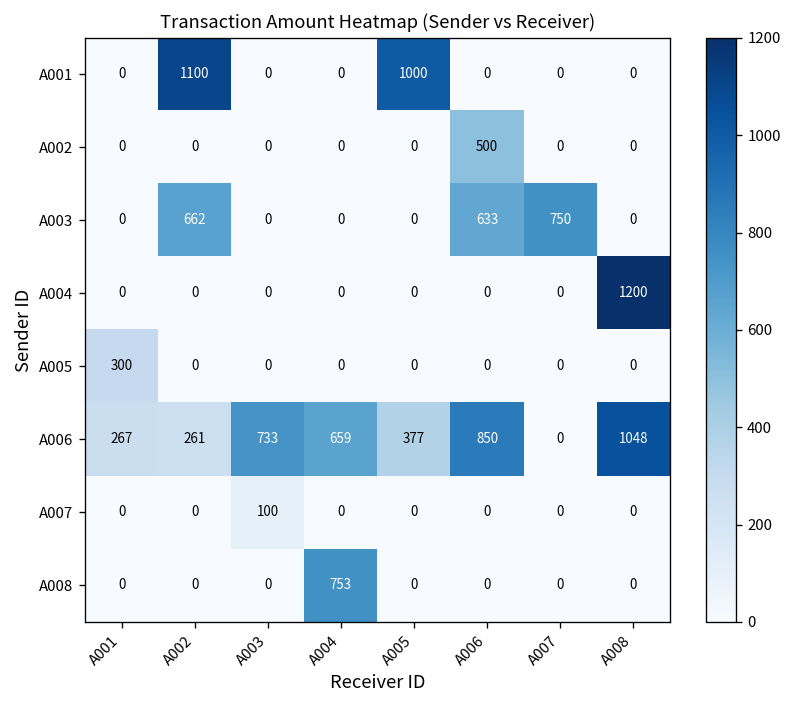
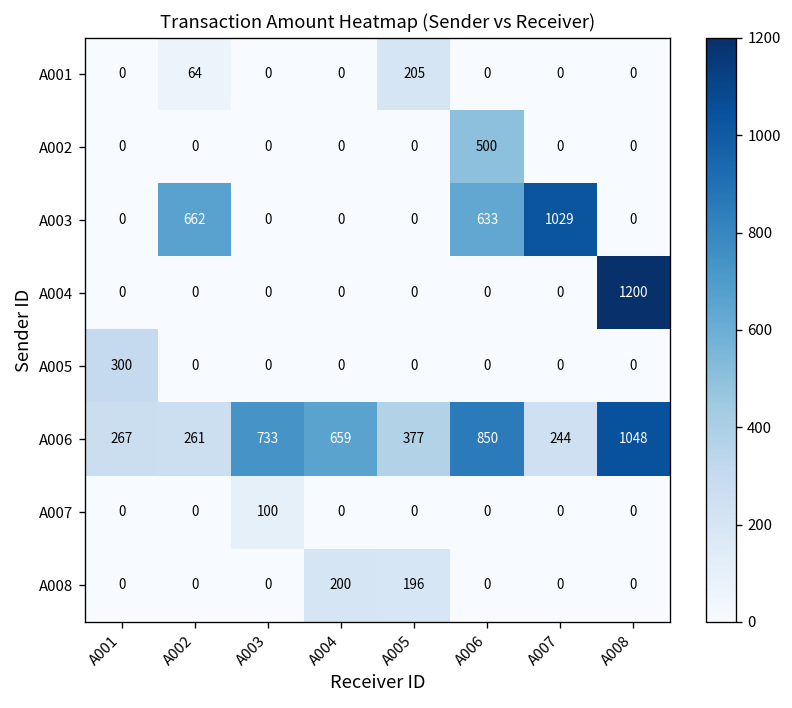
  {
    "A001": {
      "A001": 0,
-     "A002": 1100,
+     "A002": 64,
      "A003": 0,
      "A004": 0,
-     "A005": 1000,
+     "A005": 205,
      "A006": 0,
      "A007": 0,
      "A008": 0
    },
    "A002": {
      "A001": 0,
      "A002": 0,
      "A003": 0,
      "A004": 0,
      "A005": 0,
      "A006": 500,
      "A007": 0,
      "A008": 0
    },
    "A003": {
      "A001": 0,
      "A002": 662,
      "A003": 0,
      "A004": 0,
      "A005": 0,
      "A006": 633,
-     "A007": 750,
+     "A007": 1029,
      "A008": 0
    },
    "A004": {
      "A001": 0,
      "A002": 0,
      "A003": 0,
      "A004": 0,
      "A005": 0,
      "A006": 0,
      "A007": 0,
      "A008": 1200
    },
    "A005": {
      "A001": 300,
      "A002": 0,
      "A003": 0,
      "A004": 0,
      "A005": 0,
      "A006": 0,
      "A007": 0,
      "A008": 0
    },
    "A006": {
      "A001": 267,
      "A002": 261,
      "A003": 733,
      "A004": 659,
      "A005": 377,
      "A006": 850,
-     "A007": 0,
+     "A007": 244,
      "A008": 1048
    },
    "A007": {
      "A001": 0,
      "A002": 0,
      "A003": 100,
      "A004": 0,
      "A005": 0,
      "A006": 0,
      "A007": 0,
      "A008": 0
    },
    "A008": {
      "A001": 0,
      "A002": 0,
      "A003": 0,
-     "A004": 753,
-     "A005": 0,
+     "A004": 200,
+     "A005": 196,
      "A006": 0,
      "A007": 0,
      "A008": 0
    }
  }
